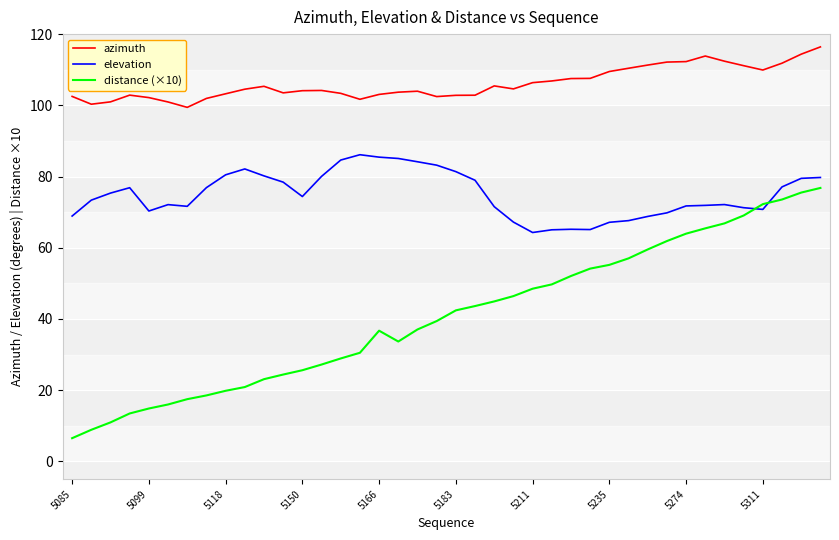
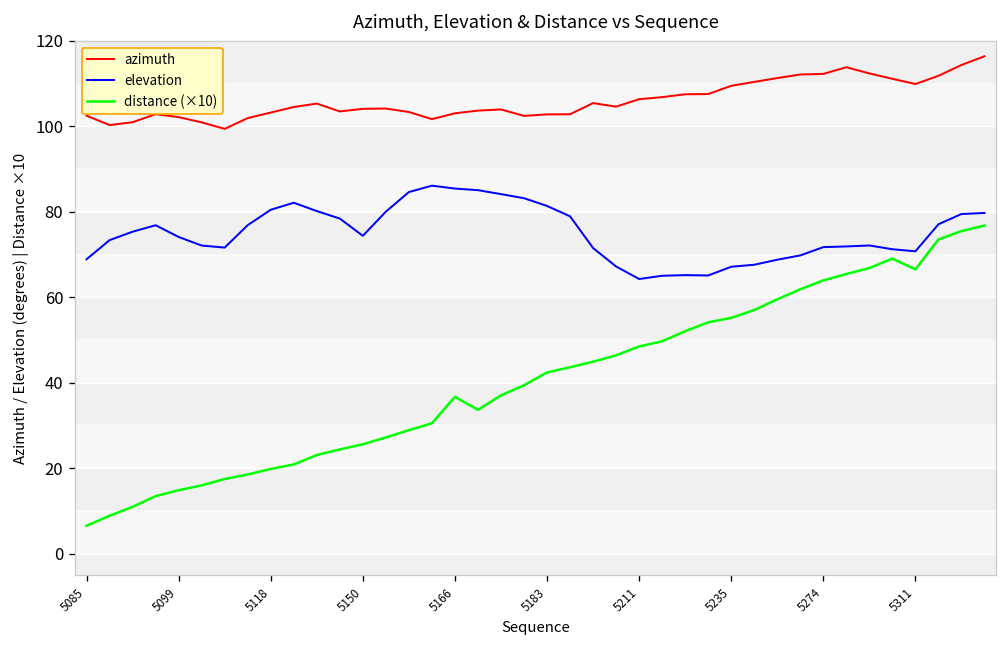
  {
    "azimuth": {
      "5085": 103,
      "5099": 102,
      "5118": 103,
      "5150": 104,
      "5166": 103,
      "5183": 103,
      "5211": 106,
      "5235": 109,
      "5274": 112,
      "5311": 110
    },
    "elevation": {
      "5085": 69,
-     "5099": 70,
+     "5099": 74,
      "5118": 80,
      "5150": 74,
      "5166": 85,
      "5183": 81,
      "5211": 64,
      "5235": 67,
      "5274": 72,
      "5311": 71
    },
    "distance (×10)": {
      "5085": 7,
      "5099": 15,
      "5118": 20,
      "5150": 26,
      "5166": 37,
      "5183": 42,
      "5211": 48,
      "5235": 55,
      "5274": 64,
-     "5311": 72
+     "5311": 67
    }
  }
